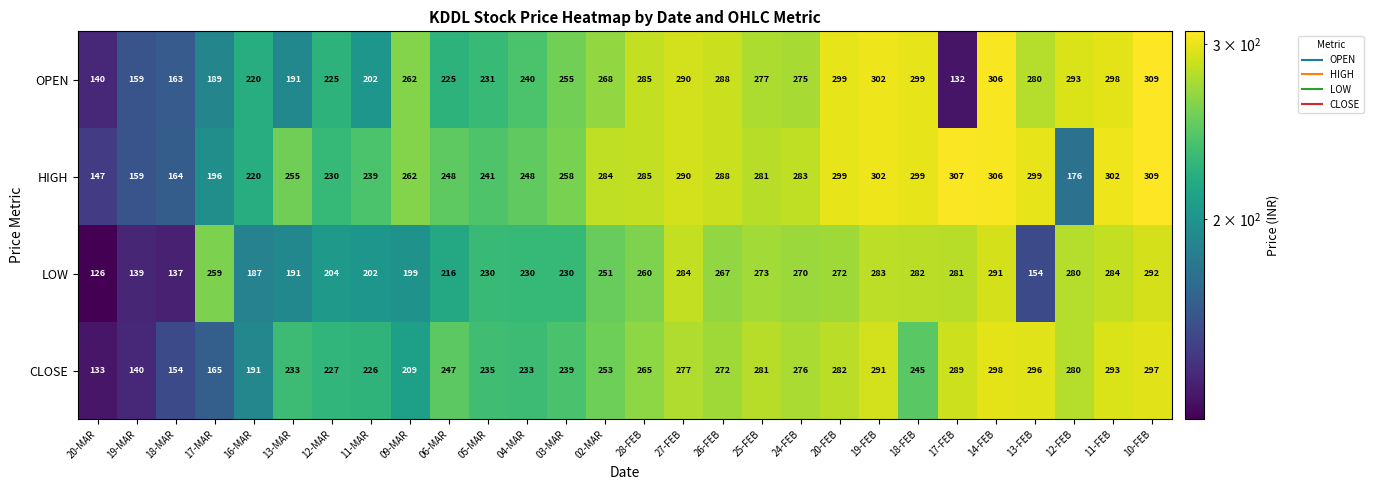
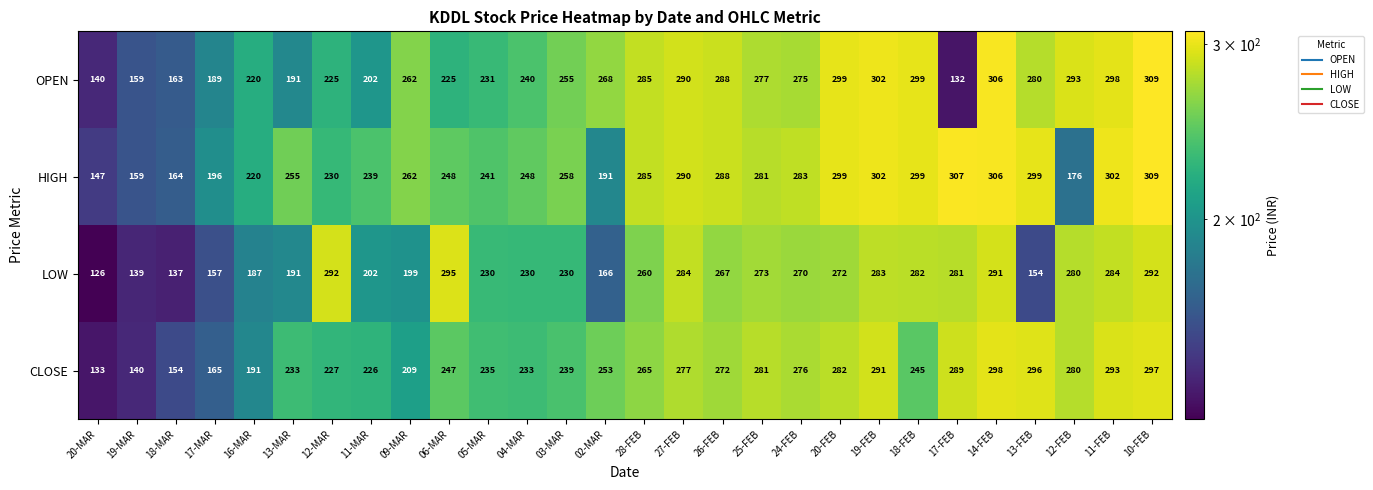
  {
    "OPEN": {
      "20-MAR": 140,
      "19-MAR": 159,
      "18-MAR": 163,
      "17-MAR": 189,
      "16-MAR": 220,
      "13-MAR": 191,
      "12-MAR": 225,
      "11-MAR": 202,
      "09-MAR": 262,
      "06-MAR": 225,
      "05-MAR": 231,
      "04-MAR": 240,
      "03-MAR": 255,
      "02-MAR": 268,
      "28-FEB": 285,
      "27-FEB": 290,
      "26-FEB": 288,
      "25-FEB": 277,
      "24-FEB": 275,
      "20-FEB": 299,
      "19-FEB": 302,
      "18-FEB": 299,
      "17-FEB": 132,
      "14-FEB": 306,
      "13-FEB": 280,
      "12-FEB": 293,
      "11-FEB": 298,
      "10-FEB": 309
    },
    "HIGH": {
      "20-MAR": 147,
      "19-MAR": 159,
      "18-MAR": 164,
      "17-MAR": 196,
      "16-MAR": 220,
      "13-MAR": 255,
      "12-MAR": 230,
      "11-MAR": 239,
      "09-MAR": 262,
      "06-MAR": 248,
      "05-MAR": 241,
      "04-MAR": 248,
      "03-MAR": 258,
-     "02-MAR": 284,
+     "02-MAR": 191,
      "28-FEB": 285,
      "27-FEB": 290,
      "26-FEB": 288,
      "25-FEB": 281,
      "24-FEB": 283,
      "20-FEB": 299,
      "19-FEB": 302,
      "18-FEB": 299,
      "17-FEB": 307,
      "14-FEB": 306,
      "13-FEB": 299,
      "12-FEB": 176,
      "11-FEB": 302,
      "10-FEB": 309
    },
    "LOW": {
      "20-MAR": 126,
      "19-MAR": 139,
      "18-MAR": 137,
-     "17-MAR": 259,
+     "17-MAR": 157,
      "16-MAR": 187,
      "13-MAR": 191,
-     "12-MAR": 204,
+     "12-MAR": 292,
      "11-MAR": 202,
      "09-MAR": 199,
-     "06-MAR": 216,
+     "06-MAR": 295,
      "05-MAR": 230,
      "04-MAR": 230,
      "03-MAR": 230,
-     "02-MAR": 251,
+     "02-MAR": 166,
      "28-FEB": 260,
      "27-FEB": 284,
      "26-FEB": 267,
      "25-FEB": 273,
      "24-FEB": 270,
      "20-FEB": 272,
      "19-FEB": 283,
      "18-FEB": 282,
      "17-FEB": 281,
      "14-FEB": 291,
      "13-FEB": 154,
      "12-FEB": 280,
      "11-FEB": 284,
      "10-FEB": 292
    },
    "CLOSE": {
      "20-MAR": 133,
      "19-MAR": 140,
      "18-MAR": 154,
      "17-MAR": 165,
      "16-MAR": 191,
      "13-MAR": 233,
      "12-MAR": 227,
      "11-MAR": 226,
      "09-MAR": 209,
      "06-MAR": 247,
      "05-MAR": 235,
      "04-MAR": 233,
      "03-MAR": 239,
      "02-MAR": 253,
      "28-FEB": 265,
      "27-FEB": 277,
      "26-FEB": 272,
      "25-FEB": 281,
      "24-FEB": 276,
      "20-FEB": 282,
      "19-FEB": 291,
      "18-FEB": 245,
      "17-FEB": 289,
      "14-FEB": 298,
      "13-FEB": 296,
      "12-FEB": 280,
      "11-FEB": 293,
      "10-FEB": 297
    }
  }
